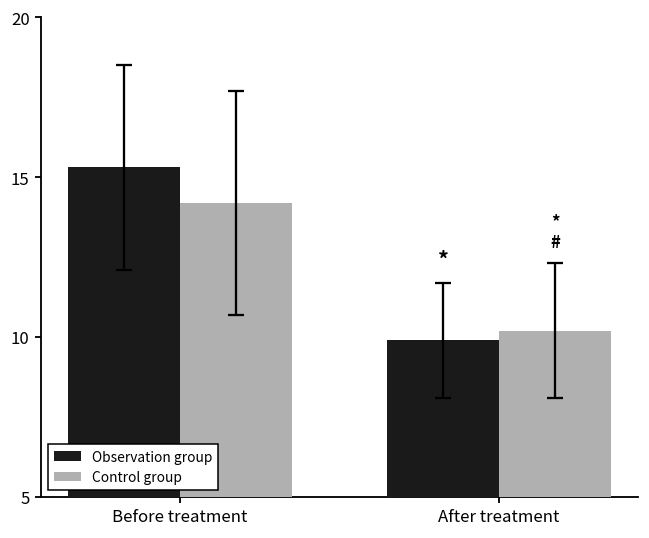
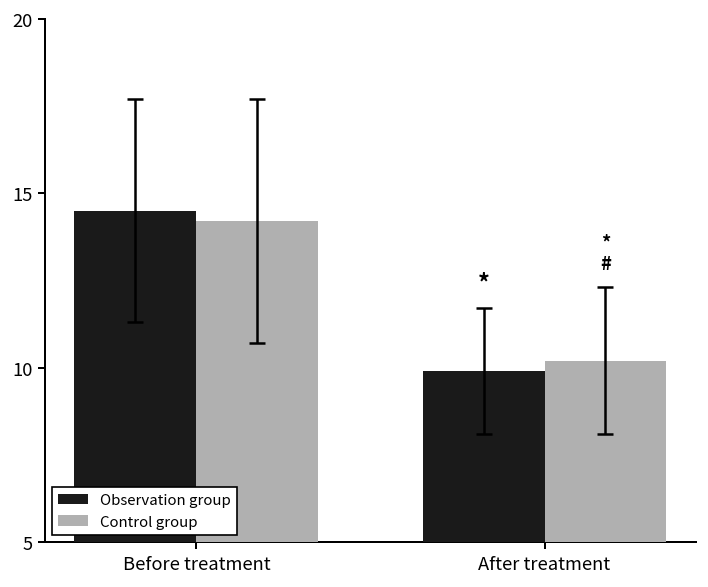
  {
    "Observation group": {
-     "Before treatment": 15.3,
+     "Before treatment": 14.5,
      "After treatment": 9.9
    },
    "Control group": {
      "Before treatment": 14.2,
      "After treatment": 10.2
    }
  }
